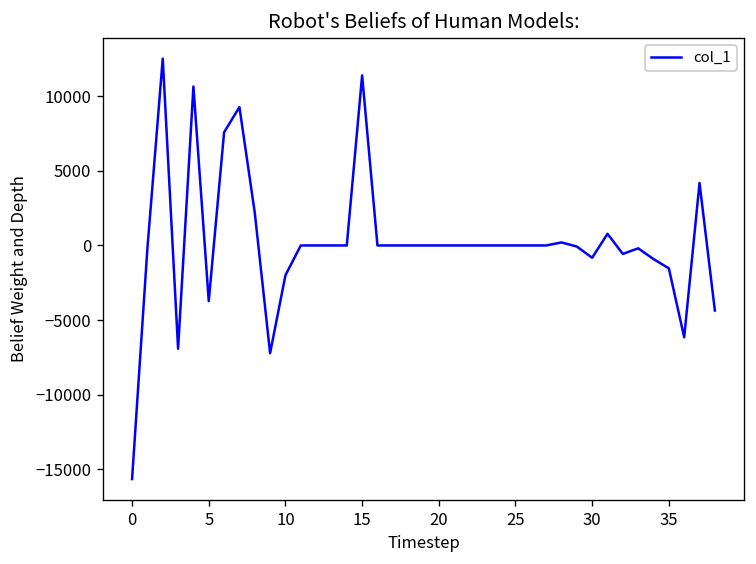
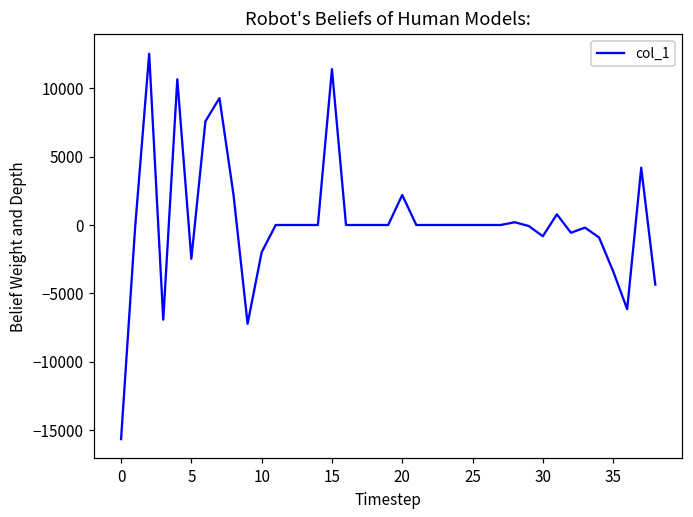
  {
    "0": -15700,
-   "5": -3700,
+   "5": -2500,
    "10": -2000,
    "15": 11400,
-   "20": 0,
+   "20": 2200,
    "25": 0,
    "30": -800,
-   "35": -1500
+   "35": -3400
  }
